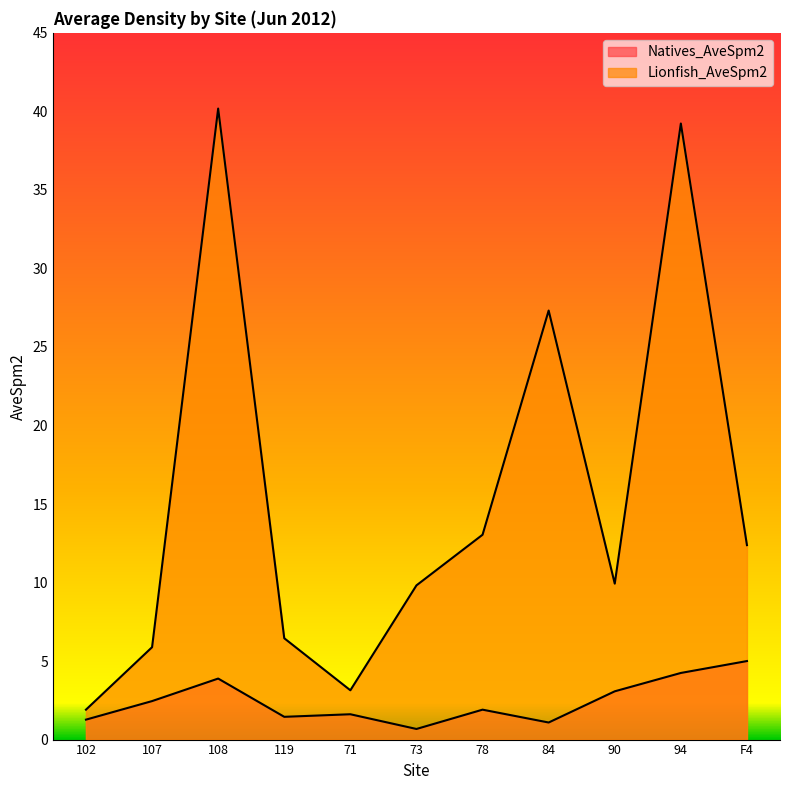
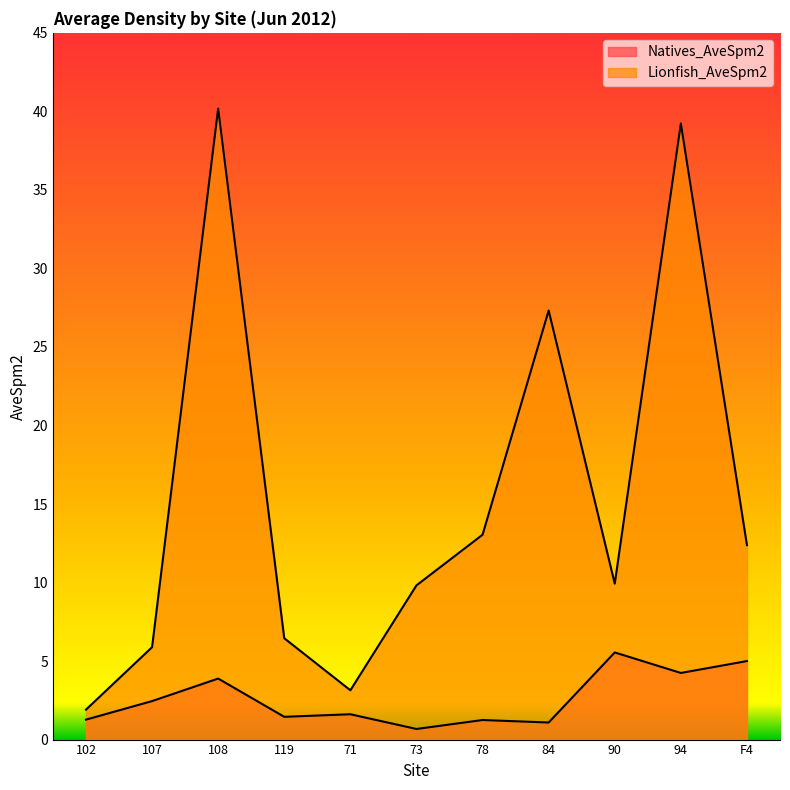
  {
    "Natives_AveSpm2": {
      "102": 1.3,
      "107": 2.5,
      "108": 3.9,
      "119": 1.4,
      "71": 1.6,
      "73": 0.7,
-     "78": 1.9,
+     "78": 1.2,
      "84": 1.1,
-     "90": 3.1,
+     "90": 5.5,
      "94": 4.2,
      "F4": 5.0
    },
    "Lionfish_AveSpm2": {
      "102": 1.9,
      "107": 5.9,
      "108": 40.2,
      "119": 6.5,
      "71": 3.1,
      "73": 9.8,
      "78": 13.0,
      "84": 27.3,
      "90": 9.9,
      "94": 39.2,
      "F4": 12.4
    }
  }
